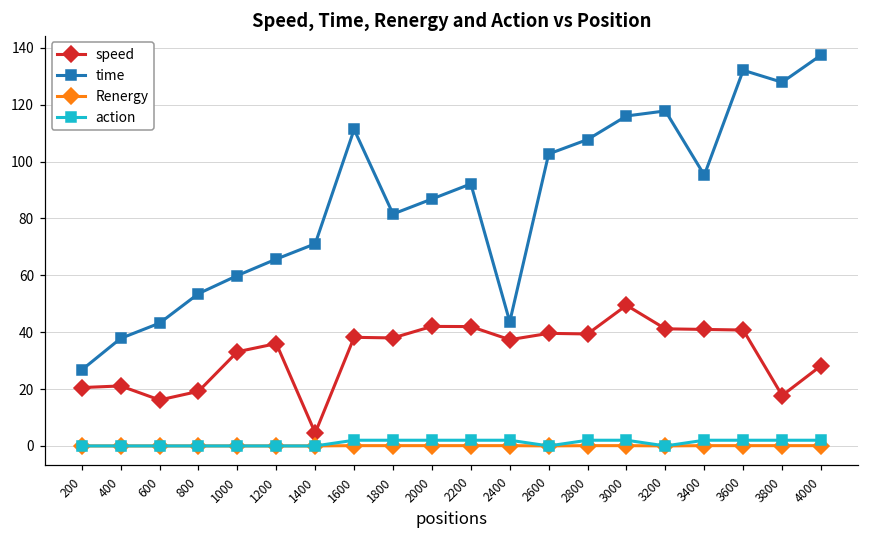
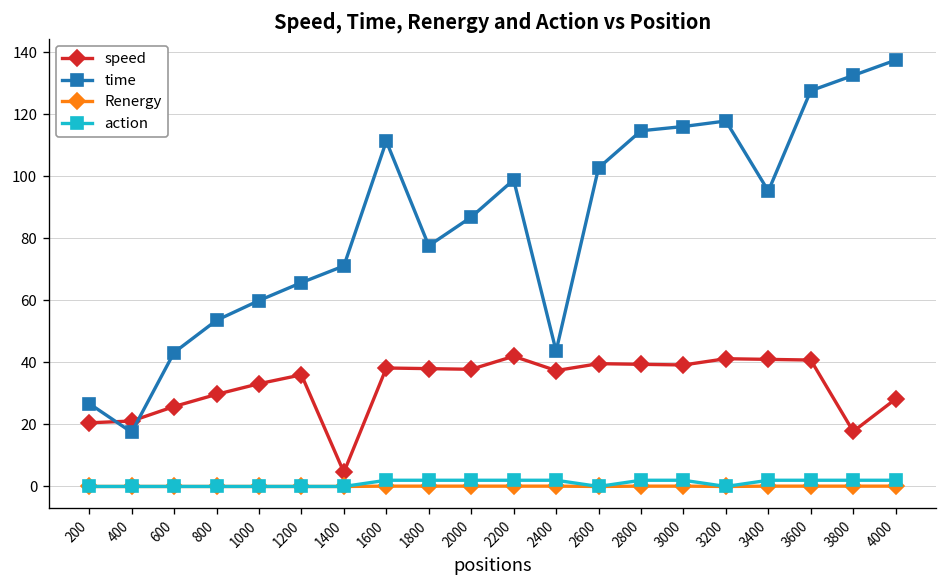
  {
    "speed": {
      "200": 21,
      "400": 21,
-     "600": 16,
-     "800": 19,
+     "600": 26,
+     "800": 30,
      "1000": 33,
      "1200": 36,
      "1400": 5,
      "1600": 38,
      "1800": 38,
-     "2000": 42,
+     "2000": 38,
      "2200": 42,
      "2400": 37,
      "2600": 40,
      "2800": 39,
-     "3000": 49,
+     "3000": 39,
      "3200": 41,
      "3400": 41,
      "3600": 41,
      "3800": 18,
      "4000": 28
    },
    "time": {
      "200": 27,
-     "400": 38,
+     "400": 17,
      "600": 43,
      "800": 54,
      "1000": 60,
      "1200": 66,
      "1400": 71,
      "1600": 111,
-     "1800": 82,
+     "1800": 78,
      "2000": 87,
-     "2200": 92,
+     "2200": 99,
      "2400": 44,
      "2600": 103,
-     "2800": 108,
+     "2800": 115,
      "3000": 116,
      "3200": 118,
      "3400": 95,
-     "3600": 132,
-     "3800": 128,
+     "3600": 128,
+     "3800": 133,
      "4000": 137
    },
    "Renergy": {
      "1600": 0,
      "1800": 0,
      "2000": 0,
      "2200": 0,
      "2400": 0,
      "2800": 0,
      "3000": 0,
      "3400": 0,
      "3600": 0,
      "3800": 0,
      "4000": 0
    },
    "action": {
      "1600": 2,
      "1800": 2,
      "2000": 2,
      "2200": 2,
      "2400": 2,
      "2800": 2,
      "3000": 2,
      "3400": 2,
      "3600": 2,
      "3800": 2,
      "4000": 2
    }
  }
